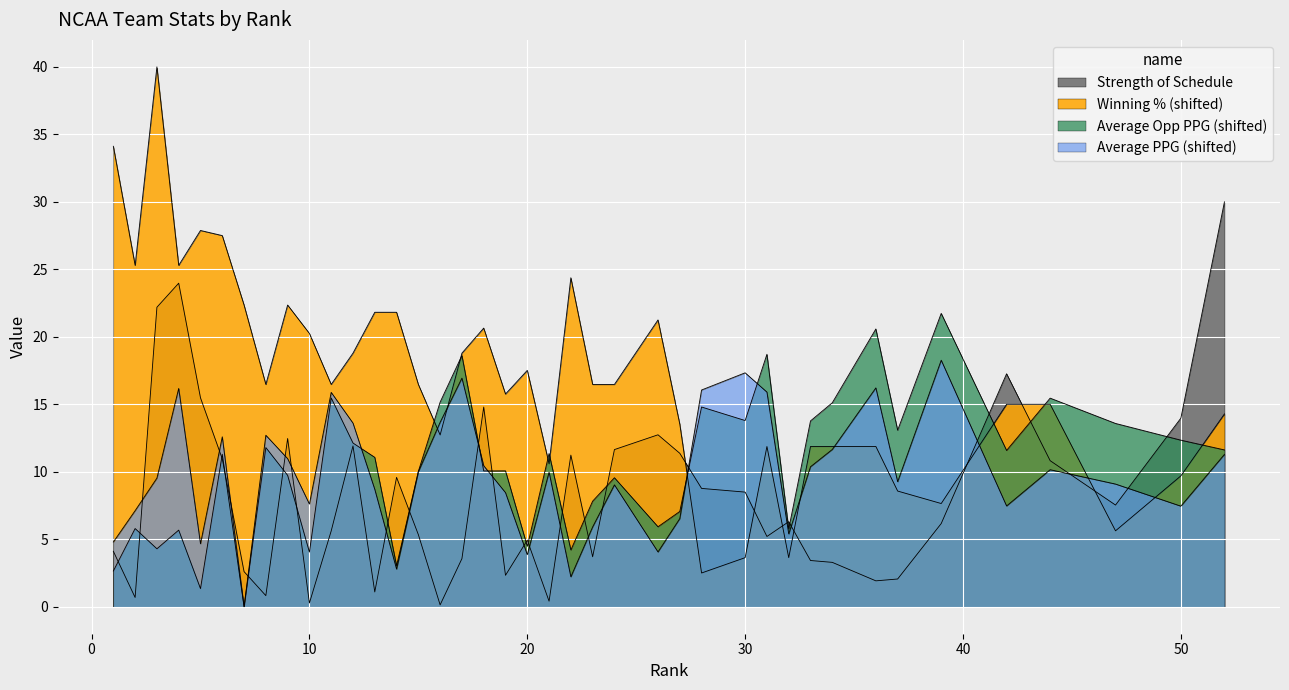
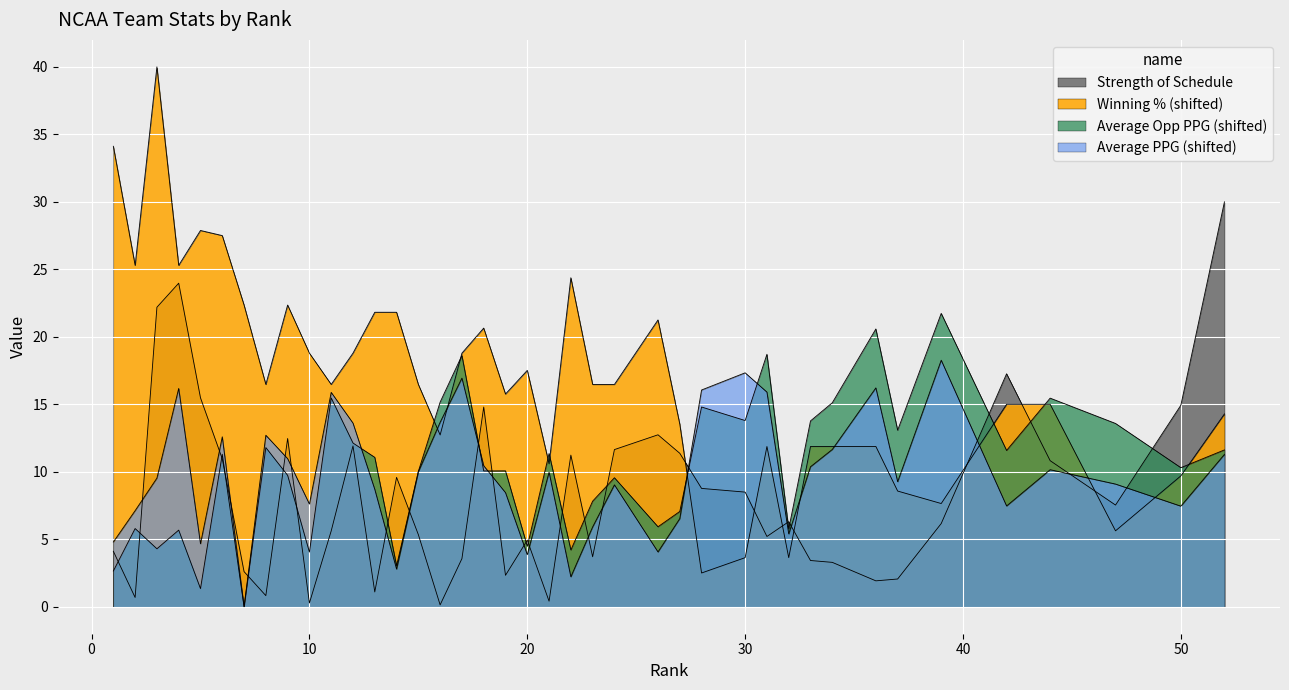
  {
    "Strength of Schedule": {
      "10": 0.3,
      "20": 4.9,
      "30": 8.5,
-     "50": 14.0
+     "50": 14.9
    },
    "Winning % (shifted)": {
-     "10": 20.2,
+     "10": 18.8,
      "20": 17.5,
      "30": 3.6,
      "50": 9.7
    },
    "Average Opp PPG (shifted)": {
      "10": 4.0,
      "20": 4.5,
      "30": 13.8,
-     "50": 12.3
+     "50": 10.3
    },
    "Average PPG (shifted)": {
      "10": 7.6,
      "20": 3.9,
      "30": 17.3,
      "50": 7.5
    }
  }
